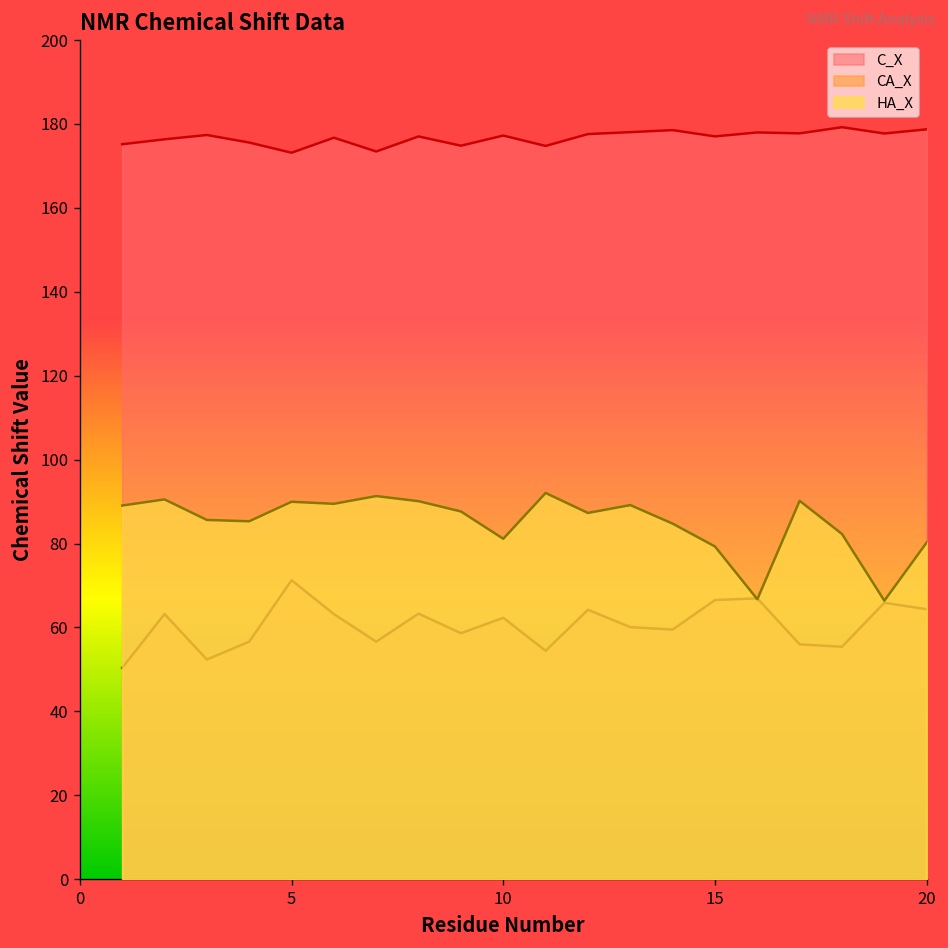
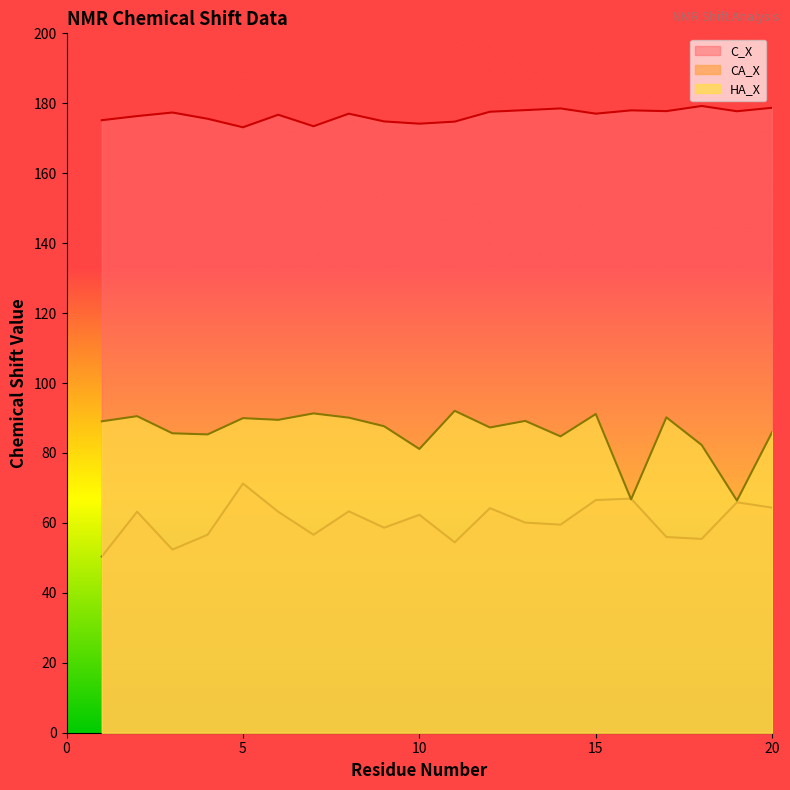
  {
    "C_X": {
      "5": 173,
-     "10": 177,
+     "10": 174,
      "15": 177,
      "20": 179
    },
    "CA_X": {
      "5": 71,
      "10": 62,
      "15": 67,
      "20": 64
    },
    "HA_X": {
      "5": 90,
      "10": 81,
-     "15": 79,
-     "20": 80
+     "15": 91,
+     "20": 86
    }
  }
